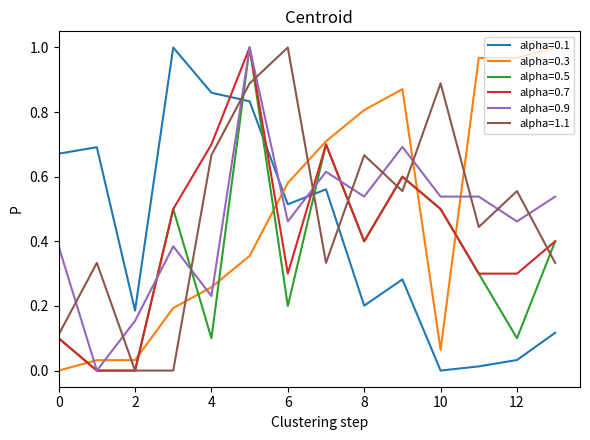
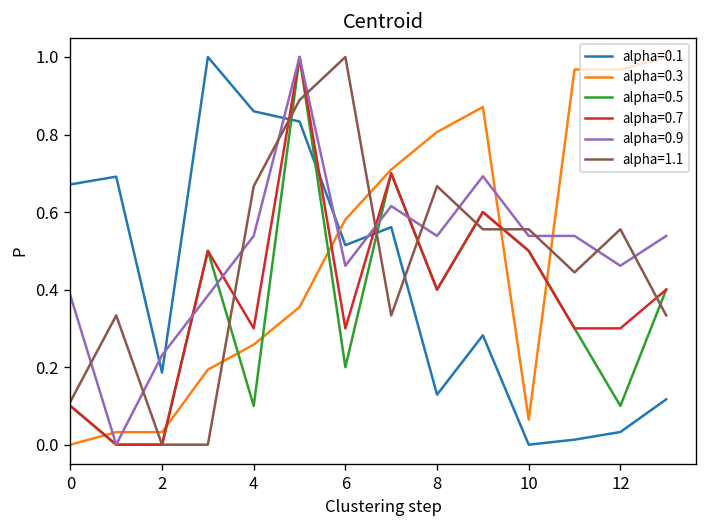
  {
    "alpha=0.1": {
      "0": 0.67,
      "2": 0.19,
      "4": 0.86,
      "6": 0.51,
-     "8": 0.20,
+     "8": 0.13,
      "10": 0.00,
      "12": 0.03
    },
    "alpha=0.3": {
      "0": 0.00,
      "2": 0.03,
      "4": 0.26,
      "6": 0.58,
      "8": 0.81,
      "10": 0.06
    },
    "alpha=0.5": {
      "4": 0.10,
      "6": 0.20,
      "12": 0.10
    },
    "alpha=0.7": {
-     "4": 0.70,
+     "4": 0.30,
      "6": 0.30,
      "12": 0.30
    },
    "alpha=0.9": {
      "0": 0.38,
-     "2": 0.15,
-     "4": 0.23,
+     "2": 0.23,
+     "4": 0.54,
      "6": 0.46,
      "8": 0.54,
      "10": 0.54,
      "12": 0.46
    },
    "alpha=1.1": {
      "0": 0.11,
      "4": 0.67,
      "6": 1.00,
      "8": 0.67,
-     "10": 0.89,
+     "10": 0.56,
      "12": 0.56
    }
  }
